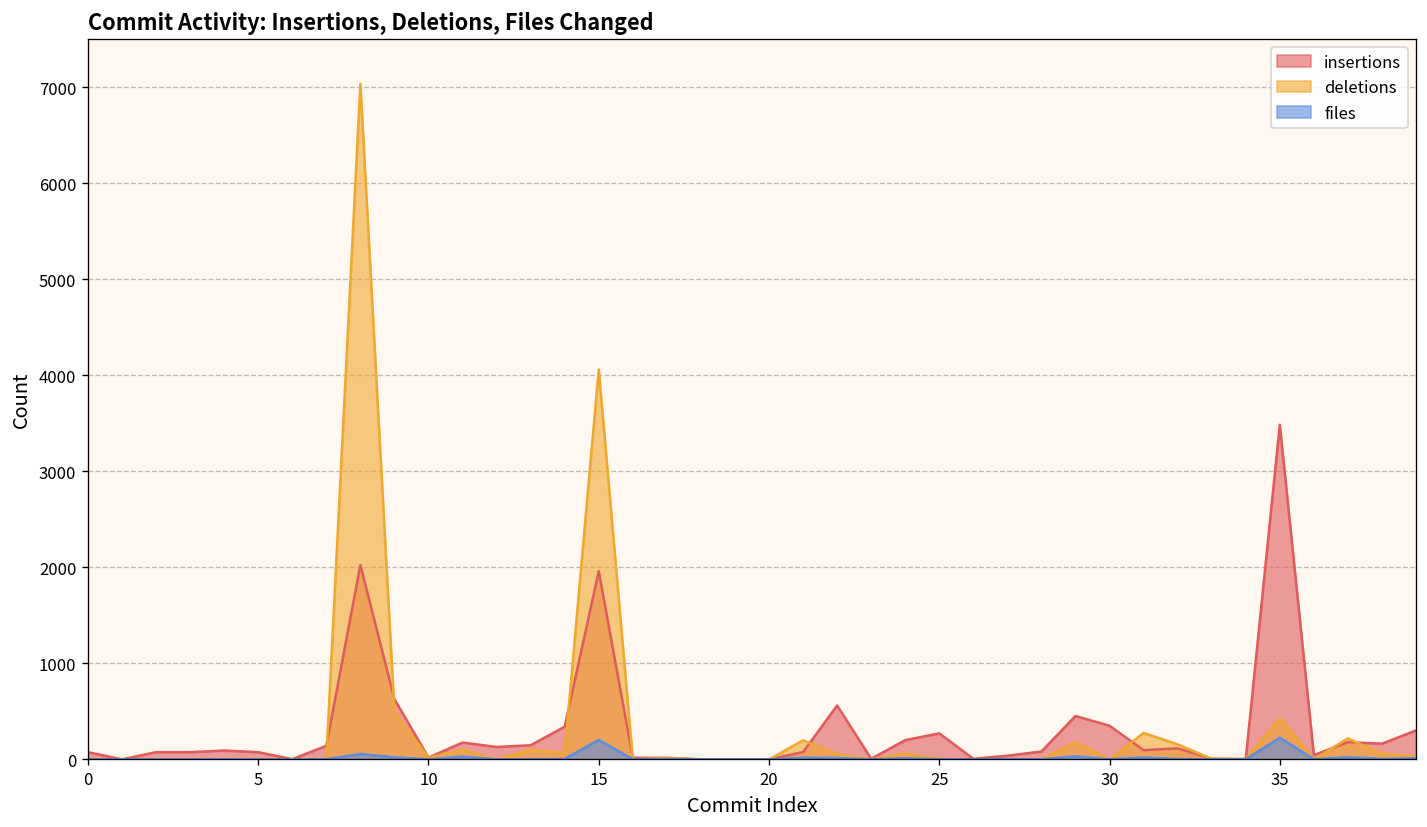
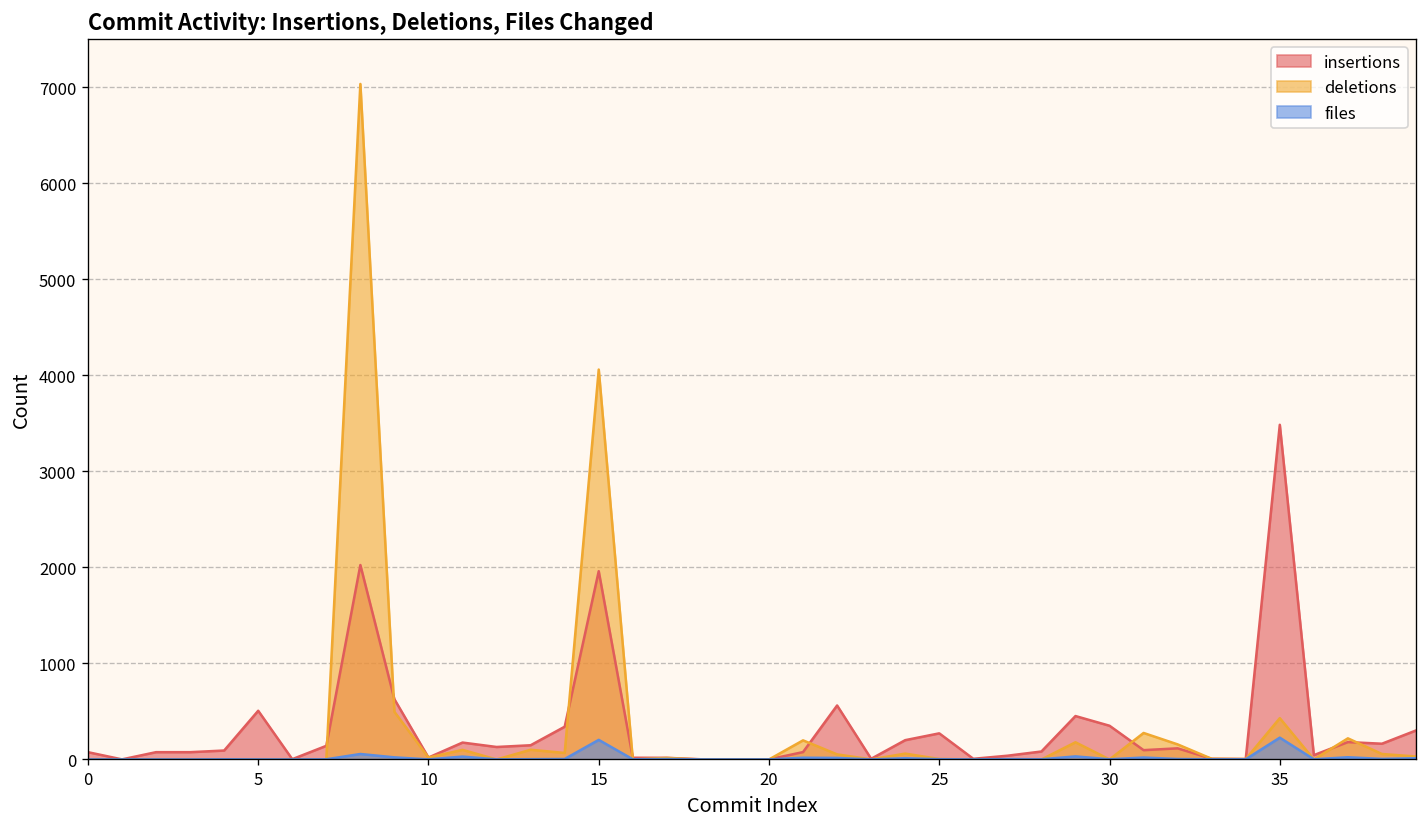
  {
    "insertions": {
      "0": 100,
-     "5": 100,
+     "5": 500,
      "15": 2000,
      "25": 300,
      "30": 400,
      "35": 3500
    },
    "deletions": {
      "15": 4100,
      "35": 400
    },
    "files": {
      "15": 200,
      "35": 200
    }
  }
